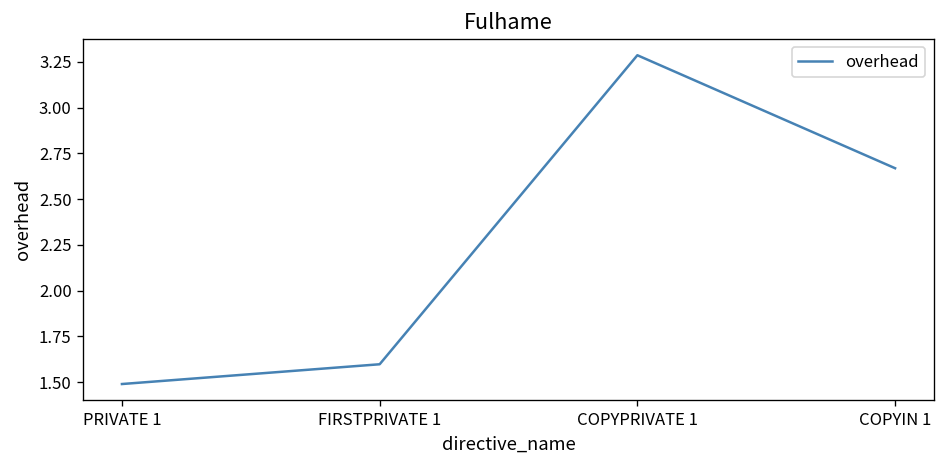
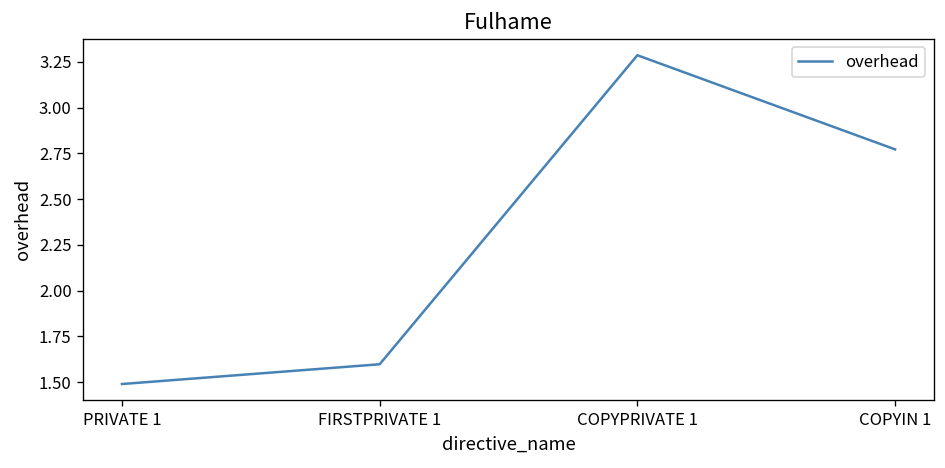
  {
    "PRIVATE 1": 1.49,
    "FIRSTPRIVATE 1": 1.60,
    "COPYPRIVATE 1": 3.29,
-   "COPYIN 1": 2.67
+   "COPYIN 1": 2.77
  }
